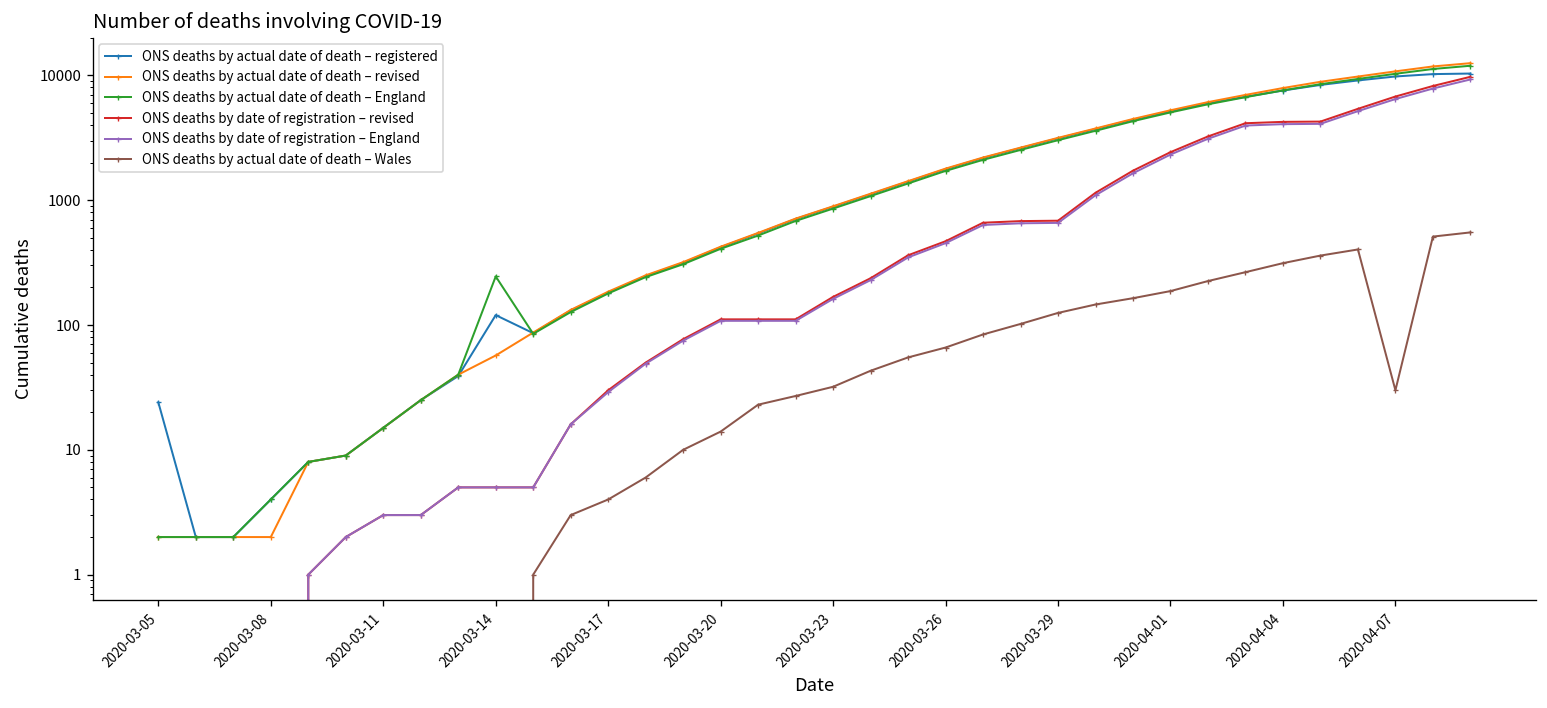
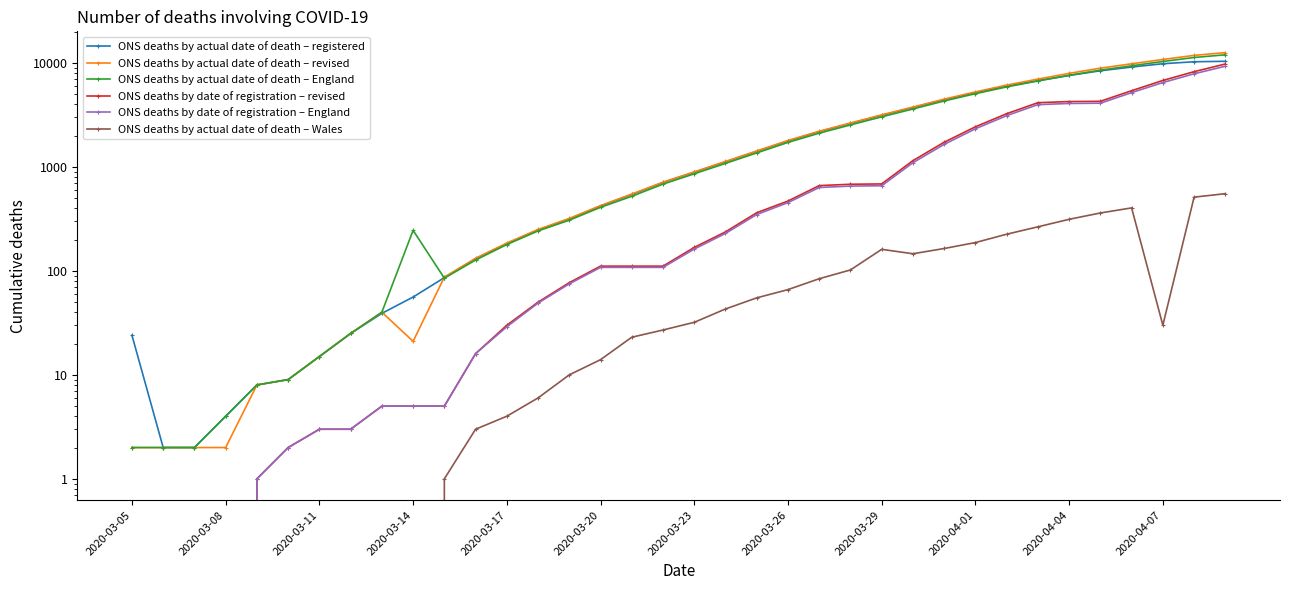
  {
    "ONS deaths by actual date of death – registered": {
      "2020-03-05": 24,
-     "2020-03-14": 120
+     "2020-03-14": 60
    },
    "ONS deaths by actual date of death – revised": {
      "2020-03-08": 2,
-     "2020-03-14": 60
+     "2020-03-14": 21
    },
    "ONS deaths by actual date of death – England": {
      "2020-03-14": 250
    },
    "ONS deaths by actual date of death – Wales": {
      "2020-03-17": 4,
      "2020-03-20": 14,
      "2020-03-23": 32,
      "2020-03-26": 70,
-     "2020-03-29": 130,
+     "2020-03-29": 160,
      "2020-04-01": 190,
      "2020-04-04": 310,
      "2020-04-07": 30
    }
  }
